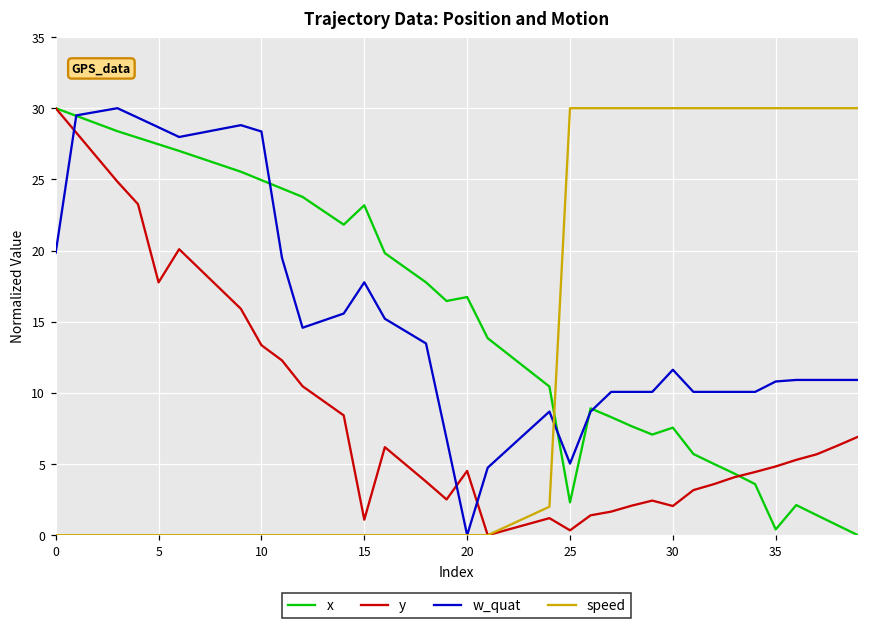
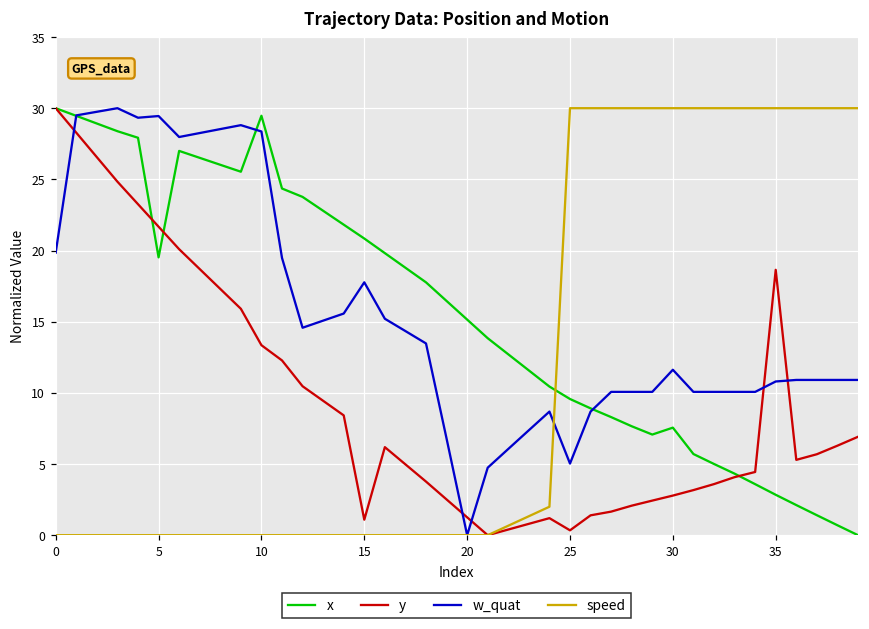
  {
    "x": {
-     "5": 27.5,
-     "10": 24.9,
-     "15": 23.2,
-     "20": 16.7,
-     "25": 2.3,
+     "5": 19.5,
+     "10": 29.5,
+     "15": 20.8,
+     "20": 15.1,
+     "25": 9.6,
      "30": 7.6,
-     "35": 0.4
+     "35": 2.8
    },
    "y": {
-     "5": 17.8,
+     "5": 21.7,
      "10": 13.3,
      "15": 1.1,
-     "20": 4.5,
+     "20": 1.3,
      "25": 0.3,
-     "30": 2.1,
-     "35": 4.8
+     "30": 2.8,
+     "35": 18.6
    },
    "w_quat": {
      "0": 19.9,
-     "5": 28.7,
+     "5": 29.4,
      "10": 28.4,
      "15": 17.8,
      "25": 5.0,
      "30": 11.6,
      "35": 10.8
    },
    "speed": {
      "0": 0.0,
      "5": 0.0,
      "10": 0.0,
      "15": 0.0,
      "25": 30.0,
      "30": 30.0,
      "35": 30.0
    }
  }
